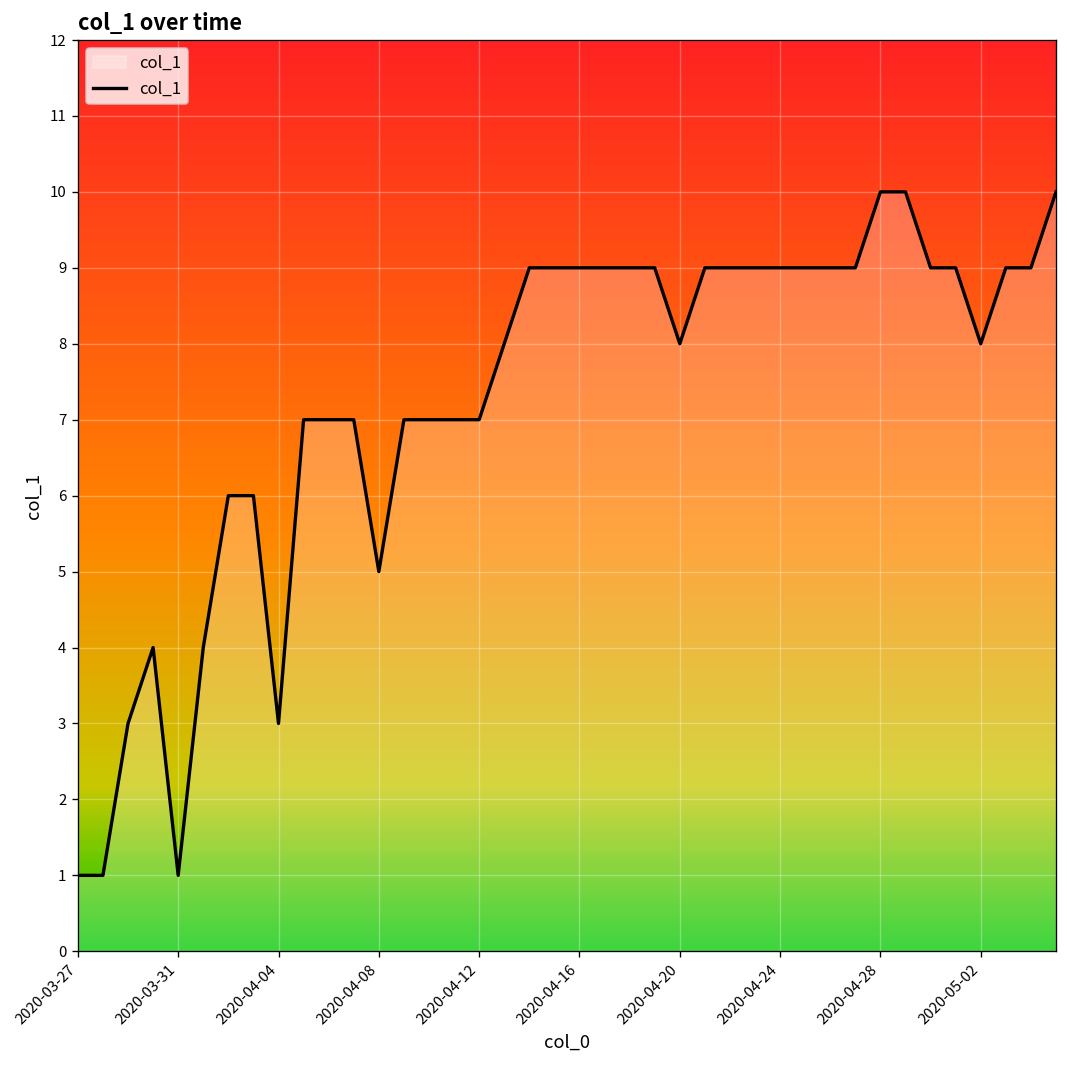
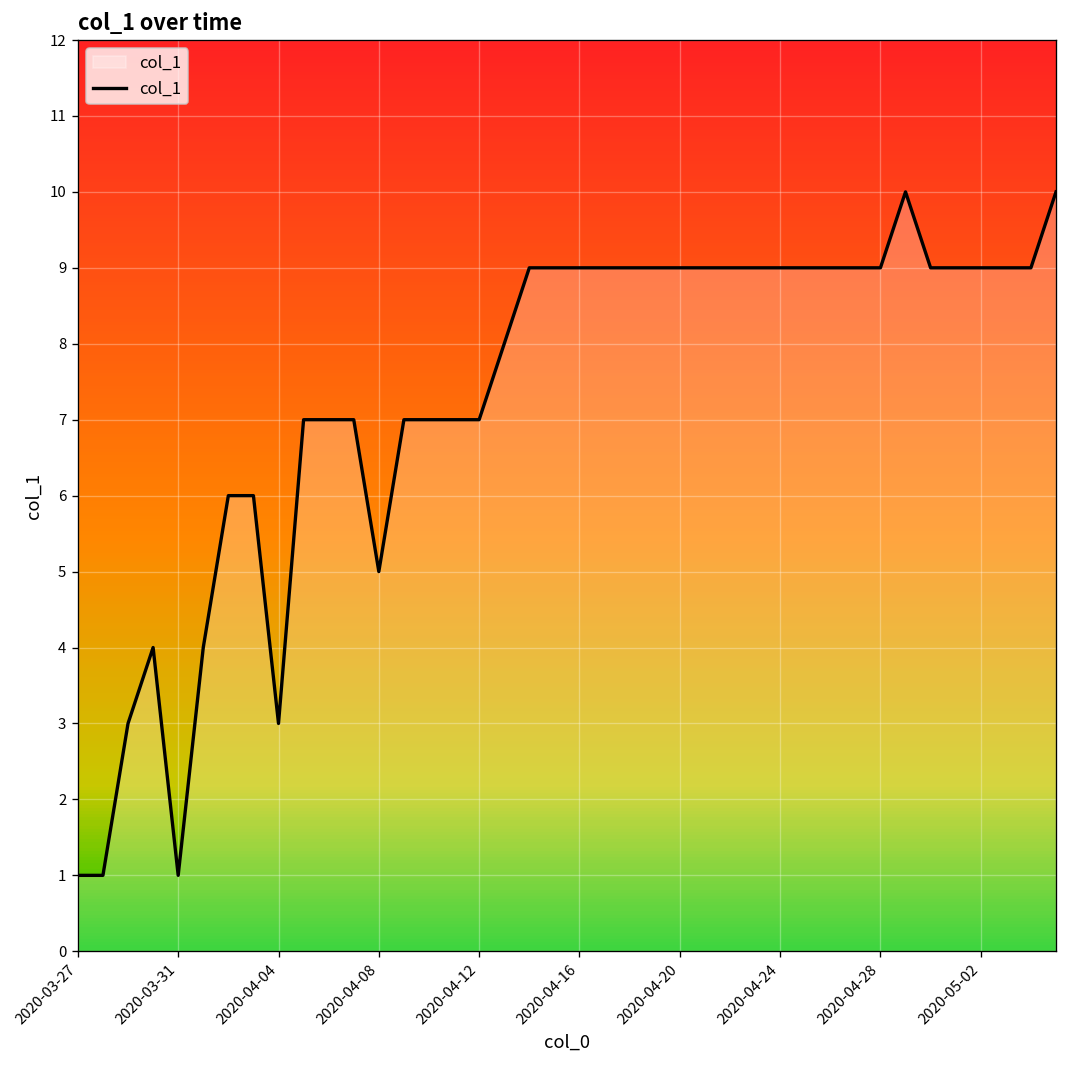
  {
    "2020-03-27": 1,
    "2020-03-31": 1,
    "2020-04-04": 3,
    "2020-04-08": 5,
    "2020-04-12": 7,
    "2020-04-16": 9,
-   "2020-04-20": 8,
+   "2020-04-20": 9,
    "2020-04-24": 9,
-   "2020-04-28": 10,
-   "2020-05-02": 8
+   "2020-04-28": 9,
+   "2020-05-02": 9
  }
